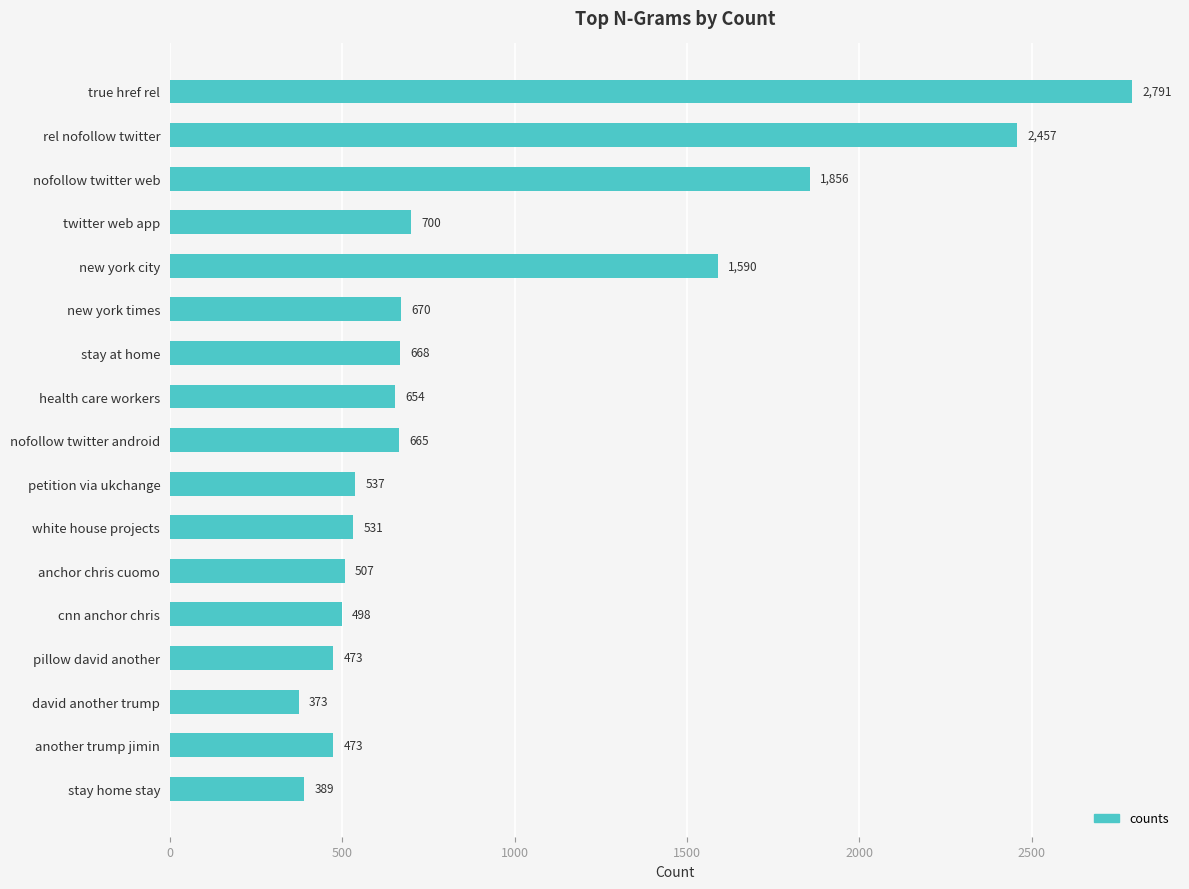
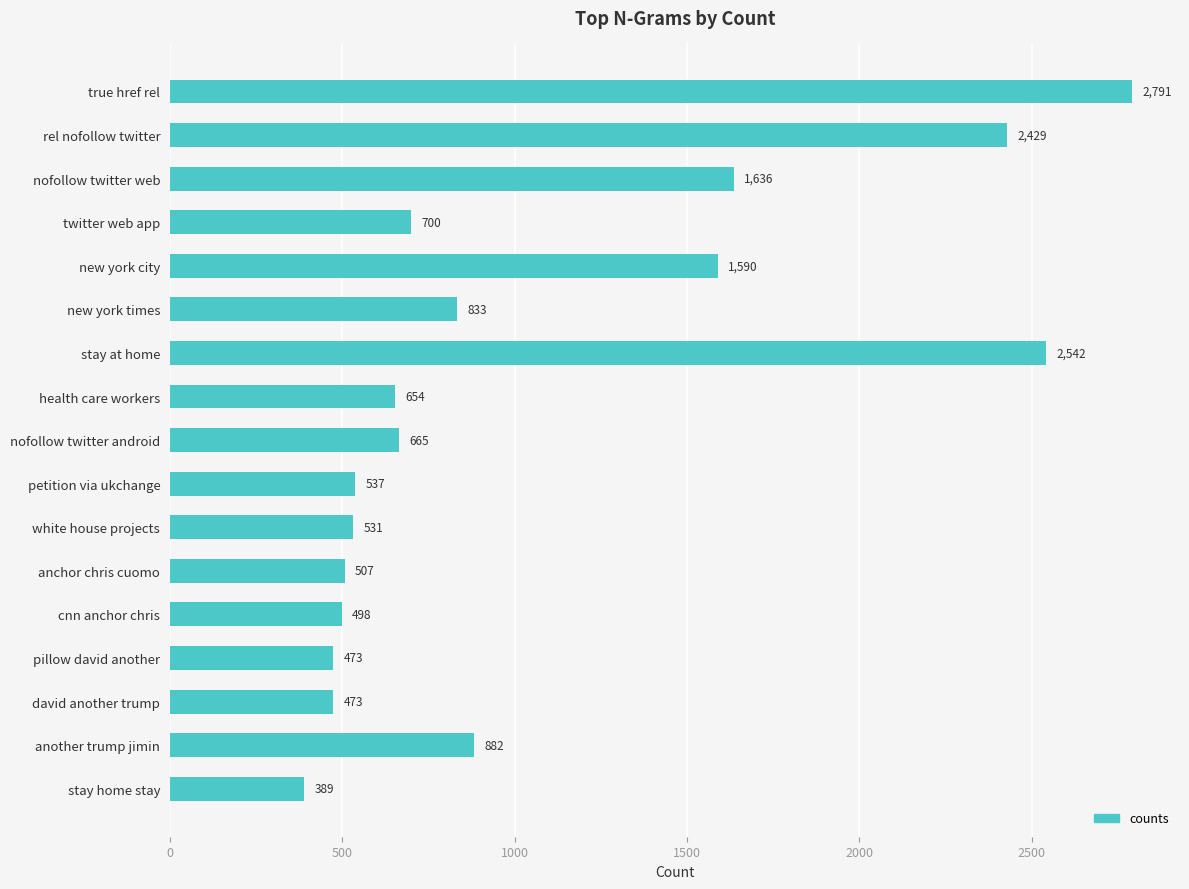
  {
    "true href rel": "2,791",
-   "rel nofollow twitter": "2,457",
-   "nofollow twitter web": "1,856",
+   "rel nofollow twitter": "2,429",
+   "nofollow twitter web": "1,636",
    "twitter web app": "700",
    "new york city": "1,590",
-   "new york times": "670",
-   "stay at home": "668",
+   "new york times": "833",
+   "stay at home": "2,542",
    "health care workers": "654",
    "nofollow twitter android": "665",
    "petition via ukchange": "537",
    "white house projects": "531",
    "anchor chris cuomo": "507",
    "cnn anchor chris": "498",
    "pillow david another": "473",
-   "david another trump": "373",
-   "another trump jimin": "473",
+   "david another trump": "473",
+   "another trump jimin": "882",
    "stay home stay": "389"
  }
